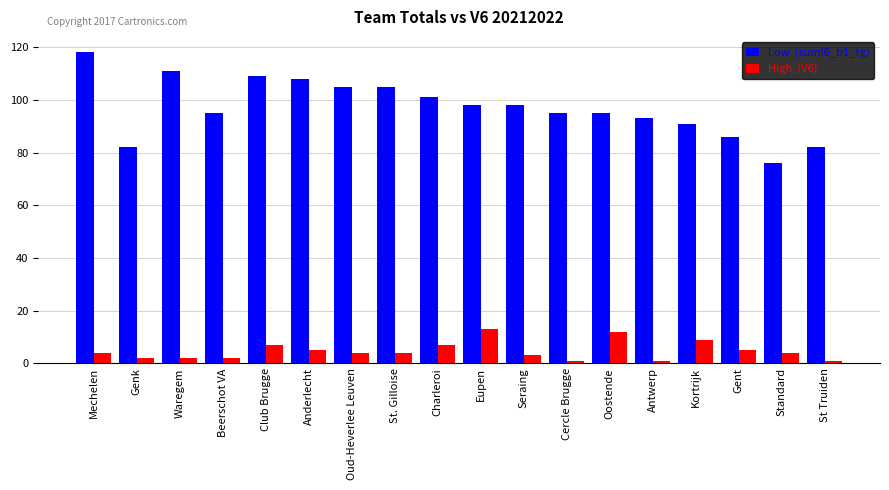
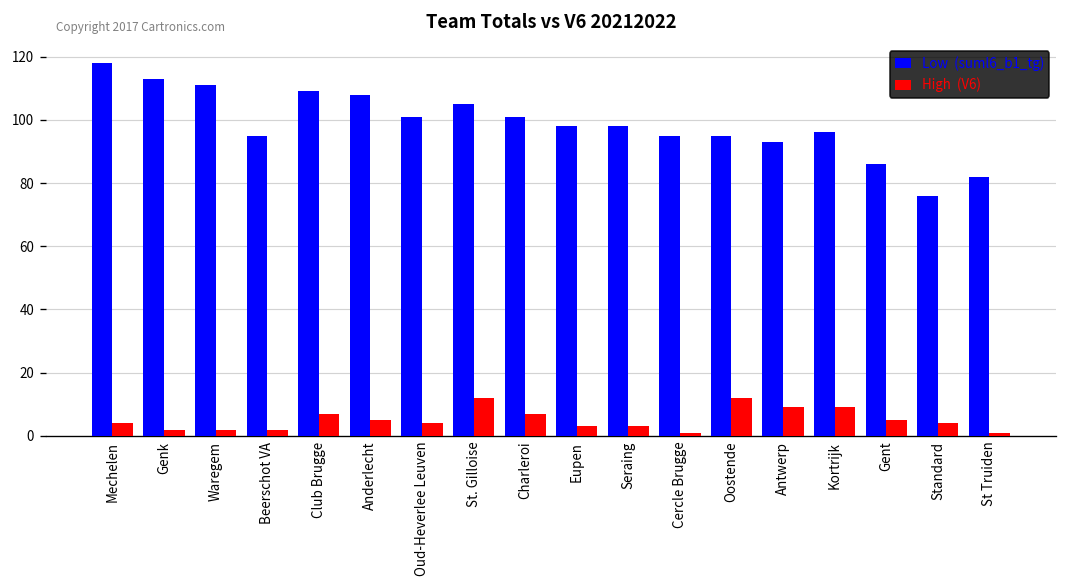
  {
    "Low (suml6_b1_tg)": {
      "Mechelen": 118,
-     "Genk": 82,
+     "Genk": 113,
      "Waregem": 111,
      "Beerschot VA": 95,
      "Club Brugge": 109,
      "Anderlecht": 108,
-     "Oud-Heverlee Leuven": 105,
+     "Oud-Heverlee Leuven": 101,
      "St. Gilloise": 105,
      "Charleroi": 101,
      "Eupen": 98,
      "Seraing": 98,
      "Cercle Brugge": 95,
      "Oostende": 95,
      "Antwerp": 93,
-     "Kortrijk": 91,
+     "Kortrijk": 96,
      "Gent": 86,
      "Standard": 76,
      "St Truiden": 82
    },
    "High (V6)": {
      "Mechelen": 4,
      "Genk": 2,
      "Waregem": 2,
      "Beerschot VA": 2,
      "Club Brugge": 7,
      "Anderlecht": 5,
      "Oud-Heverlee Leuven": 4,
-     "St. Gilloise": 4,
+     "St. Gilloise": 12,
      "Charleroi": 7,
-     "Eupen": 13,
+     "Eupen": 3,
      "Seraing": 3,
      "Cercle Brugge": 1,
      "Oostende": 12,
-     "Antwerp": 1,
+     "Antwerp": 9,
      "Kortrijk": 9,
      "Gent": 5,
      "Standard": 4,
      "St Truiden": 1
    }
  }
